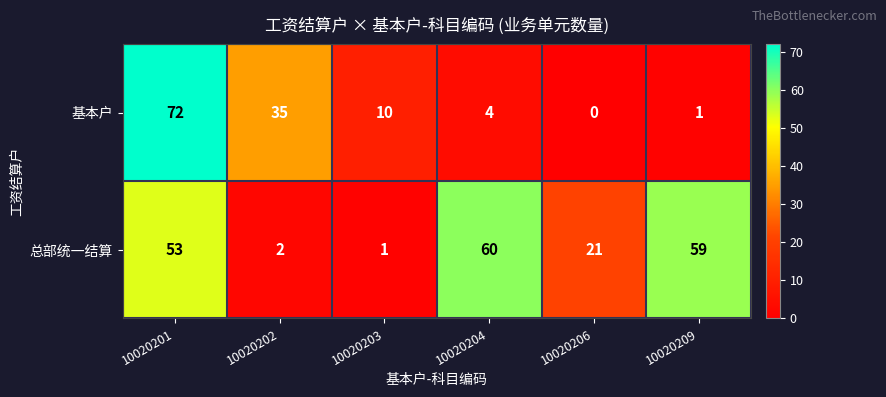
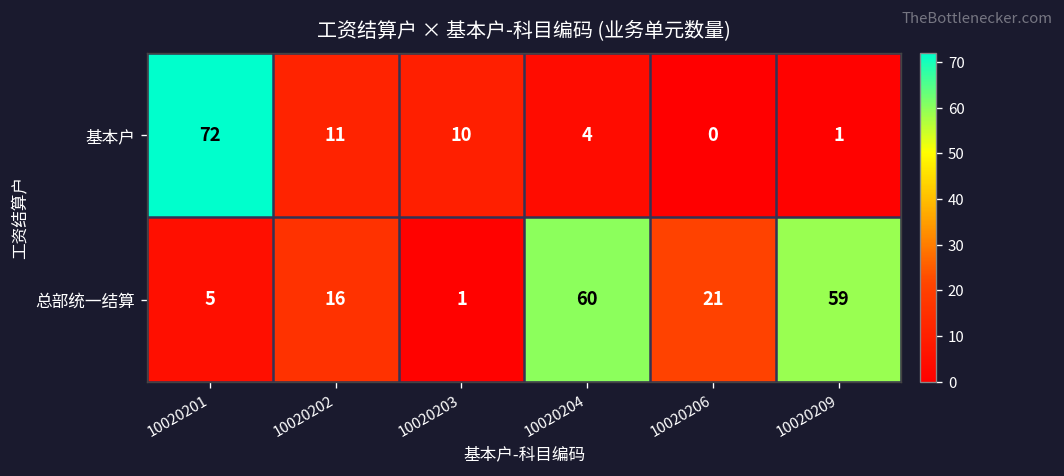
  {
    "基本户": {
      "10020201": 72,
-     "10020202": 35,
+     "10020202": 11,
      "10020203": 10,
      "10020204": 4,
      "10020206": 0,
      "10020209": 1
    },
    "总部统一结算": {
-     "10020201": 53,
-     "10020202": 2,
+     "10020201": 5,
+     "10020202": 16,
      "10020203": 1,
      "10020204": 60,
      "10020206": 21,
      "10020209": 59
    }
  }
